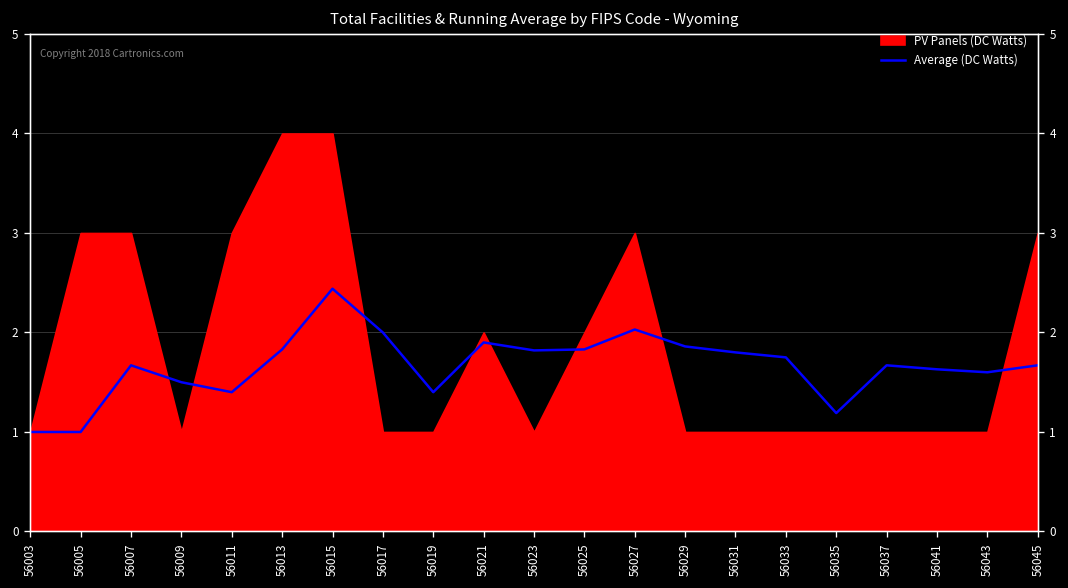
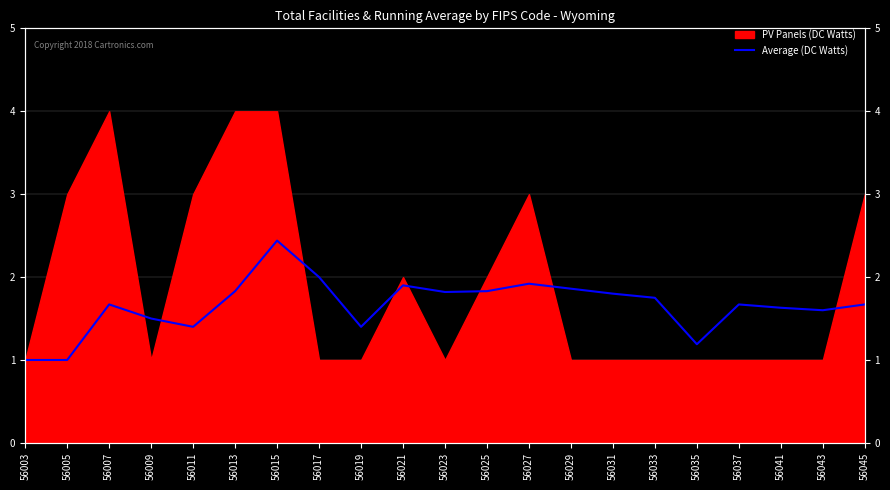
  {
    "Average (DC Watts)": {
      "56005": 1.0,
      "56007": 1.7,
      "56009": 1.5,
      "56011": 1.4,
      "56013": 1.8,
      "56015": 2.4,
      "56017": 2.0,
      "56019": 1.4,
      "56021": 1.9,
      "56023": 1.8,
      "56025": 1.8,
-     "56027": 2.0,
+     "56027": 1.9,
      "56029": 1.9,
      "56031": 1.8,
      "56033": 1.8,
      "56035": 1.2,
      "56037": 1.7,
      "56041": 1.6,
      "56043": 1.6,
      "56045": 1.7
    },
    "PV Panels (DC Watts)": {
      "56005": 3,
-     "56007": 3,
+     "56007": 4,
      "56009": 1,
      "56011": 3,
      "56013": 4,
      "56015": 4,
      "56017": 1,
      "56019": 1,
      "56021": 2,
      "56023": 1,
      "56025": 2,
      "56027": 3,
      "56029": 1,
      "56031": 1,
      "56033": 1,
      "56035": 1,
      "56037": 1,
      "56041": 1,
      "56043": 1,
      "56045": 3
    }
  }
